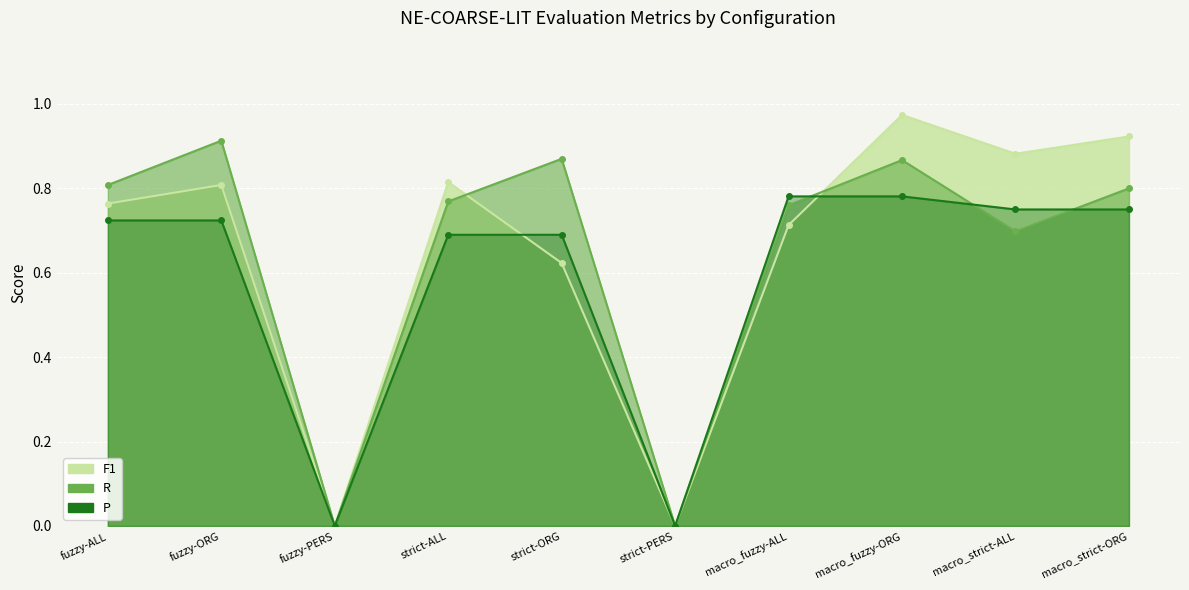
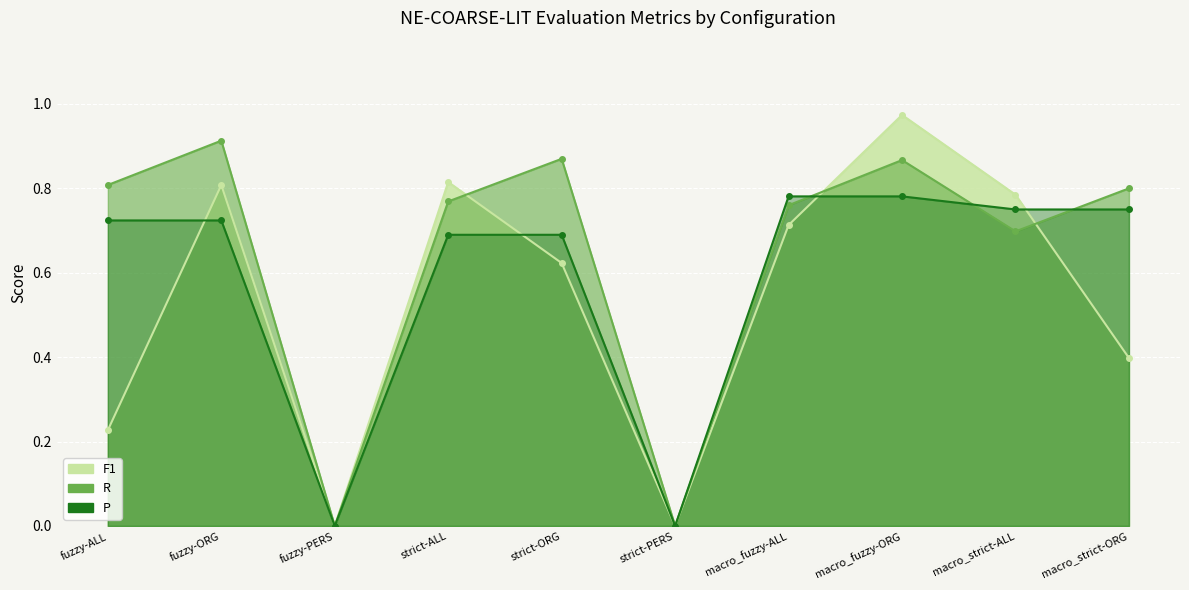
  {
    "F1": {
-     "fuzzy-ALL": 0.76,
+     "fuzzy-ALL": 0.23,
      "fuzzy-ORG": 0.81,
      "strict-ALL": 0.82,
      "strict-ORG": 0.62,
      "macro_fuzzy-ALL": 0.71,
      "macro_fuzzy-ORG": 0.97,
-     "macro_strict-ALL": 0.88,
-     "macro_strict-ORG": 0.92
+     "macro_strict-ALL": 0.79,
+     "macro_strict-ORG": 0.40
    }
  }
